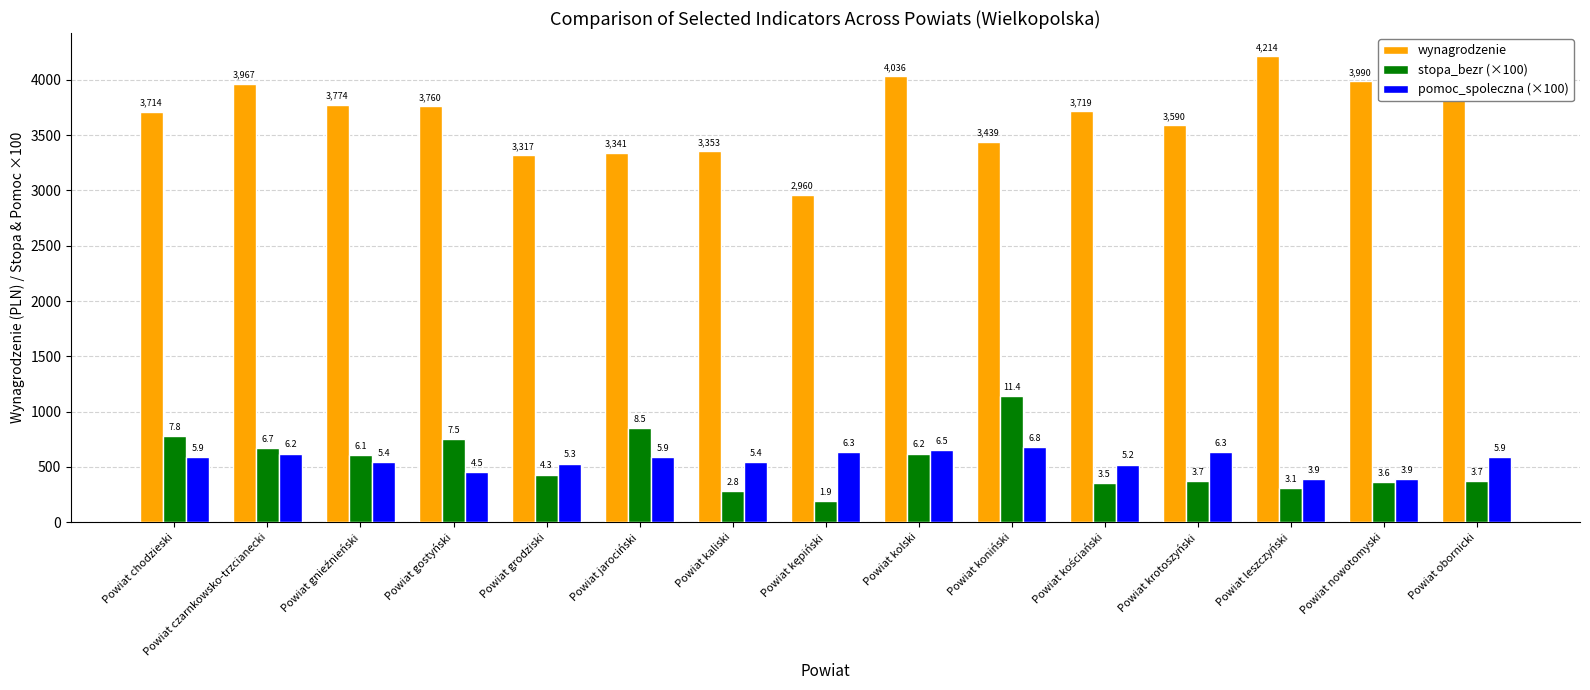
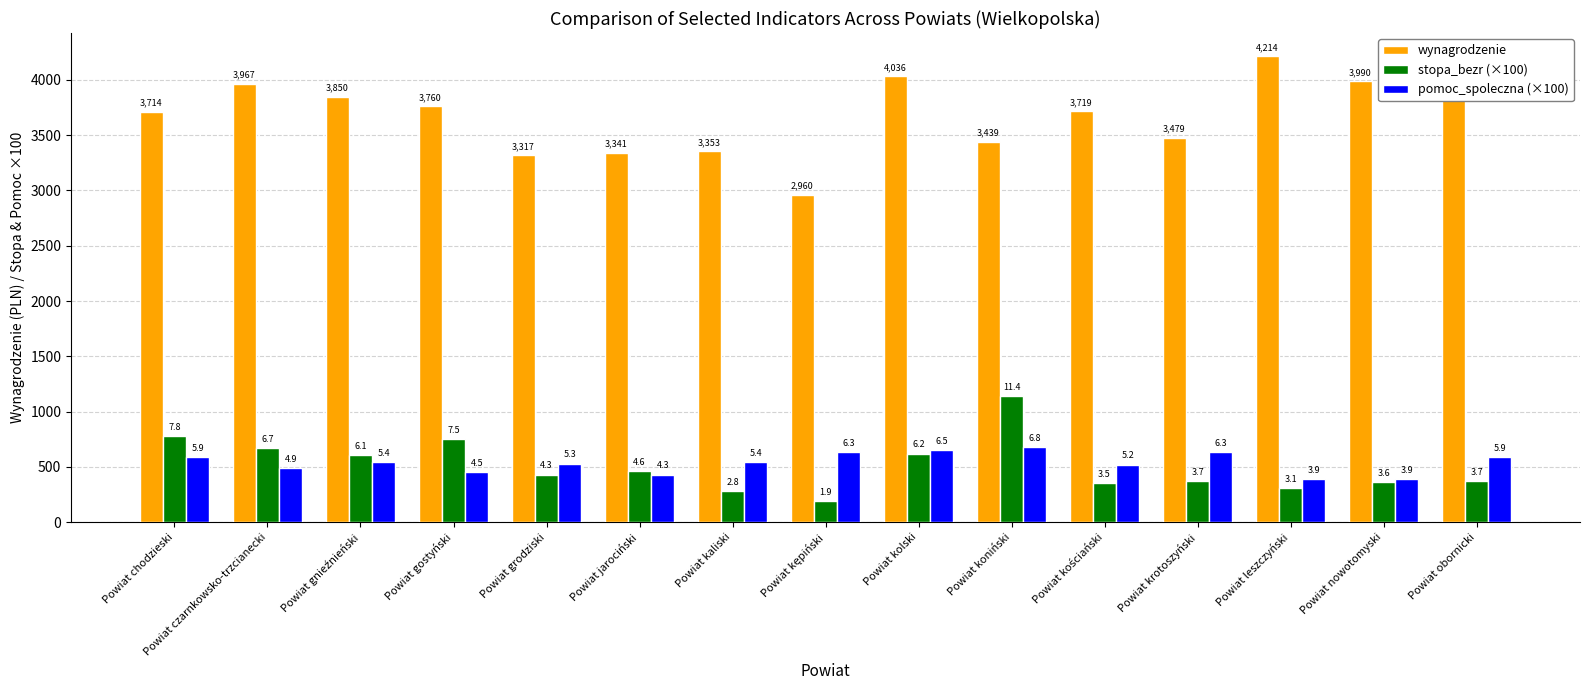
  {
    "wynagrodzenie": {
      "Powiat chodzieski": "3,714",
      "Powiat czarnkowsko-trzcianecki": "3,967",
-     "Powiat gnieźnieński": "3,774",
+     "Powiat gnieźnieński": "3,850",
      "Powiat gostyński": "3,760",
      "Powiat grodziski": "3,317",
      "Powiat jarociński": "3,341",
      "Powiat kaliski": "3,353",
      "Powiat kępiński": "2,960",
      "Powiat kolski": "4,036",
      "Powiat koniński": "3,439",
      "Powiat kościański": "3,719",
-     "Powiat krotoszyński": "3,590",
+     "Powiat krotoszyński": "3,479",
      "Powiat leszczyński": "4,214",
      "Powiat nowotomyski": "3,990"
    },
    "stopa_bezr (×100)": {
-     "Powiat jarociński": "8.5"
+     "Powiat jarociński": "4.6"
    },
    "pomoc_spoleczna (×100)": {
-     "Powiat czarnkowsko-trzcianecki": "6.2",
-     "Powiat jarociński": "5.9"
+     "Powiat czarnkowsko-trzcianecki": "4.9",
+     "Powiat jarociński": "4.3"
    }
  }
